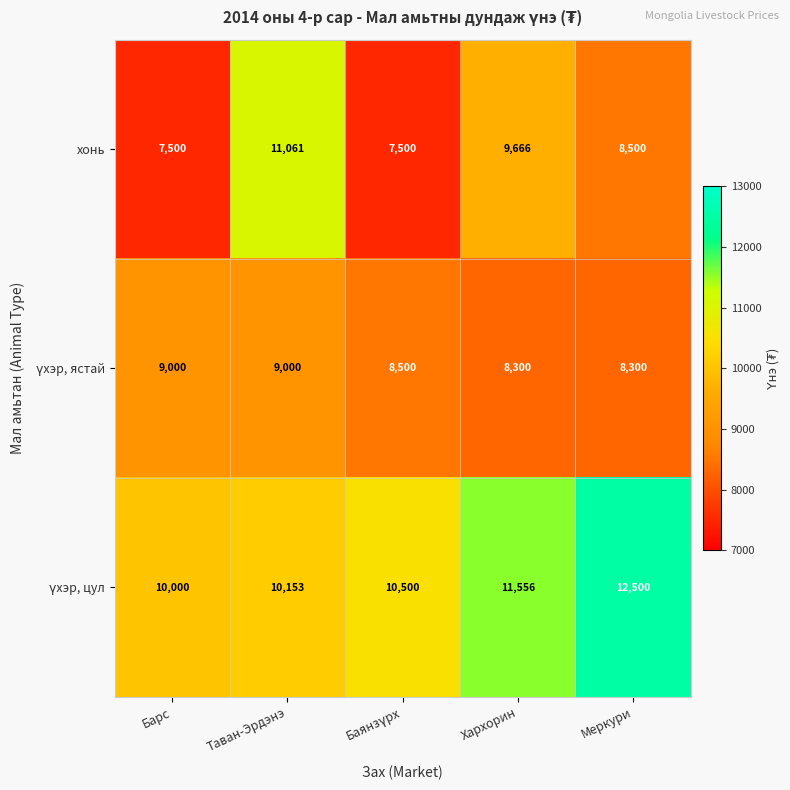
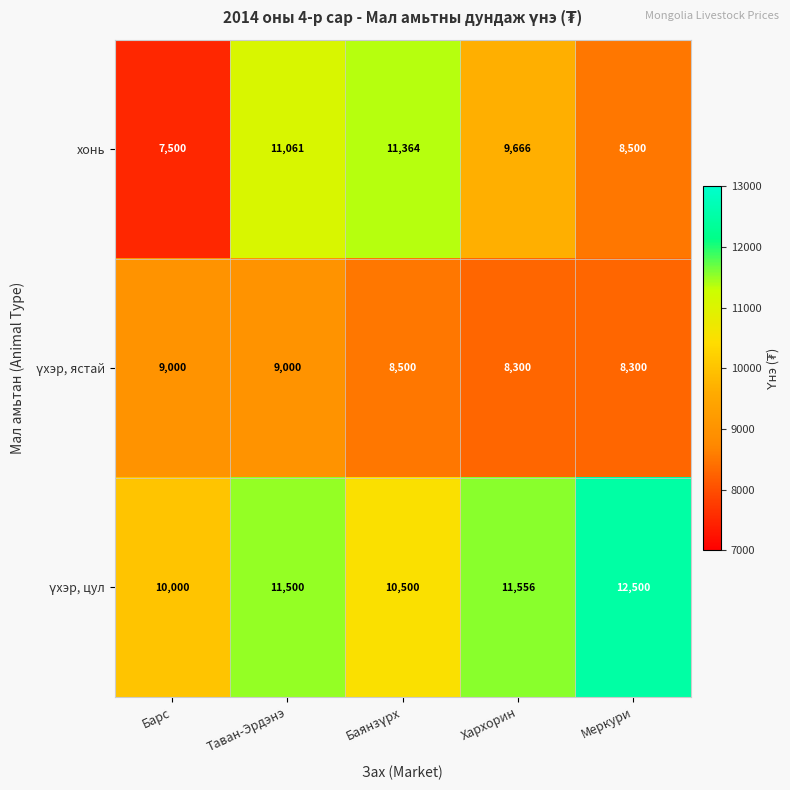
  {
    "хонь": {
      "Барс": "7,500",
      "Таван-Эрдэнэ": "11,061",
-     "Баянзүрх": "7,500",
+     "Баянзүрх": "11,364",
      "Хархорин": "9,666",
      "Меркури": "8,500"
    },
    "үхэр, ястай": {
      "Барс": "9,000",
      "Таван-Эрдэнэ": "9,000",
      "Баянзүрх": "8,500",
      "Хархорин": "8,300",
      "Меркури": "8,300"
    },
    "үхэр, цул": {
      "Барс": "10,000",
-     "Таван-Эрдэнэ": "10,153",
+     "Таван-Эрдэнэ": "11,500",
      "Баянзүрх": "10,500",
      "Хархорин": "11,556",
      "Меркури": "12,500"
    }
  }
